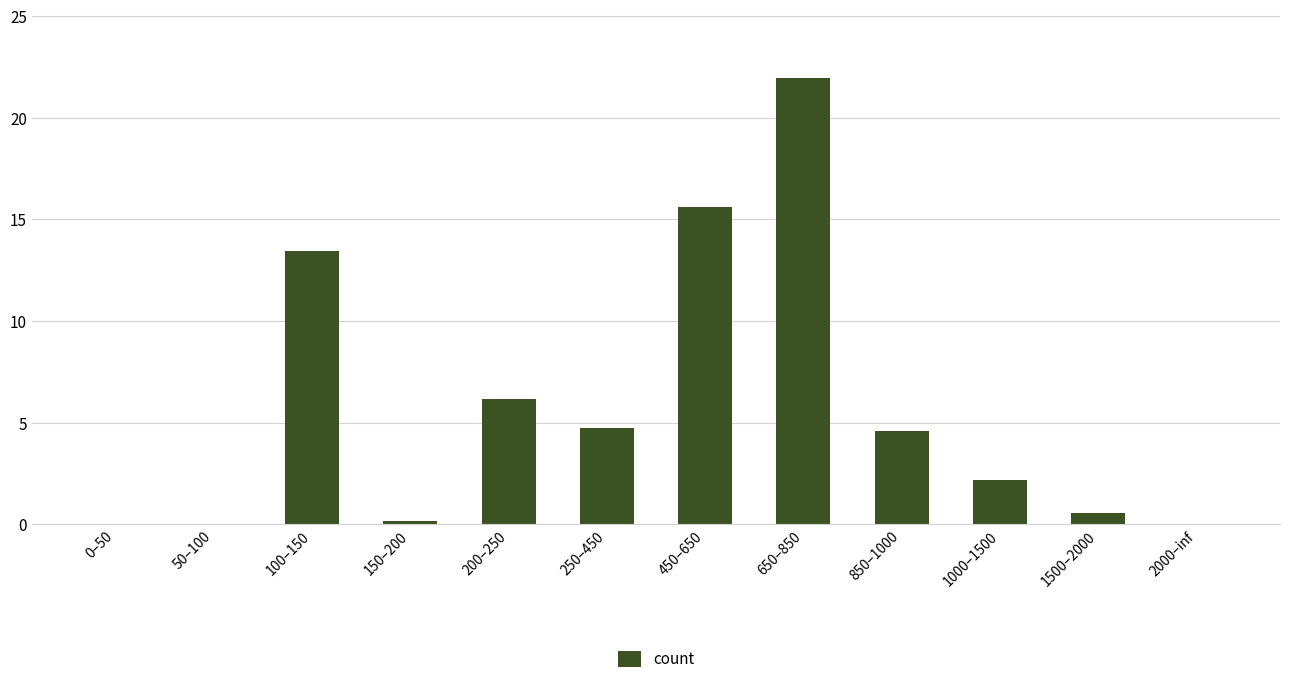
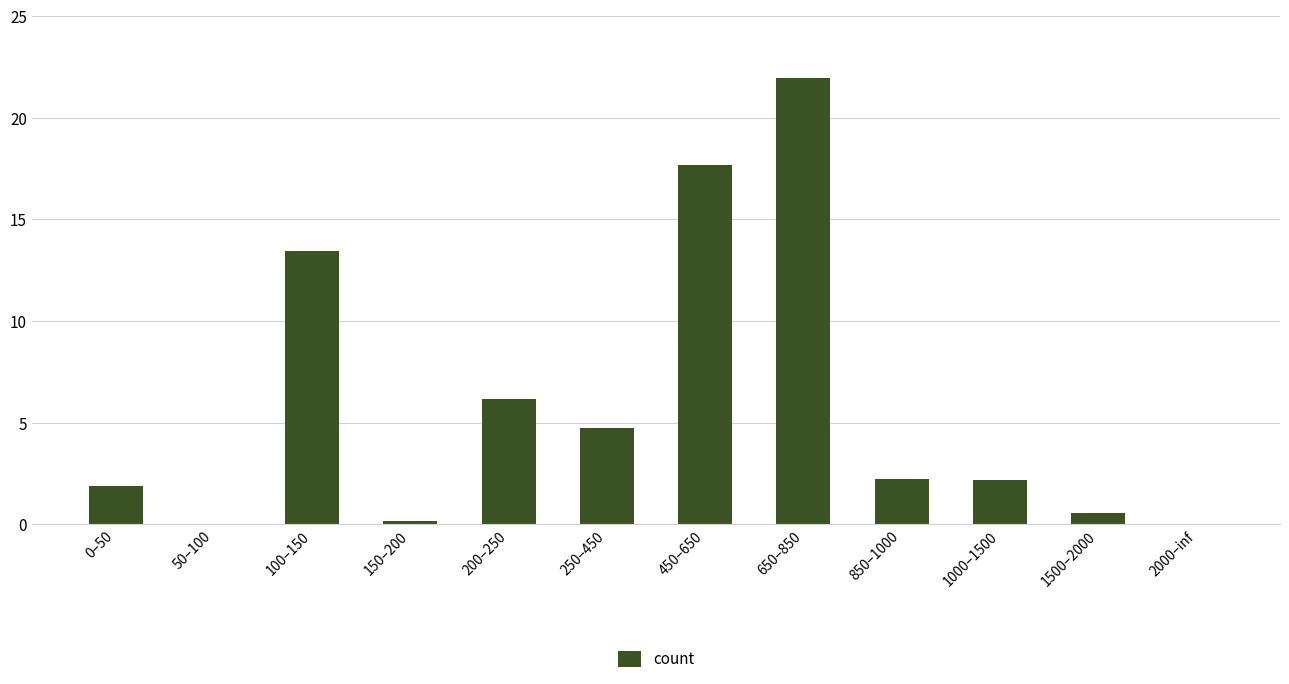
  {
-   "0–50": 0.0,
+   "0–50": 1.9,
    "50–100": 0.0,
    "100–150": 13.4,
    "150–200": 0.2,
    "200–250": 6.2,
    "250–450": 4.7,
-   "450–650": 15.6,
+   "450–650": 17.7,
    "650–850": 21.9,
-   "850–1000": 4.6,
+   "850–1000": 2.2,
    "1000–1500": 2.2,
    "1500–2000": 0.6
  }
